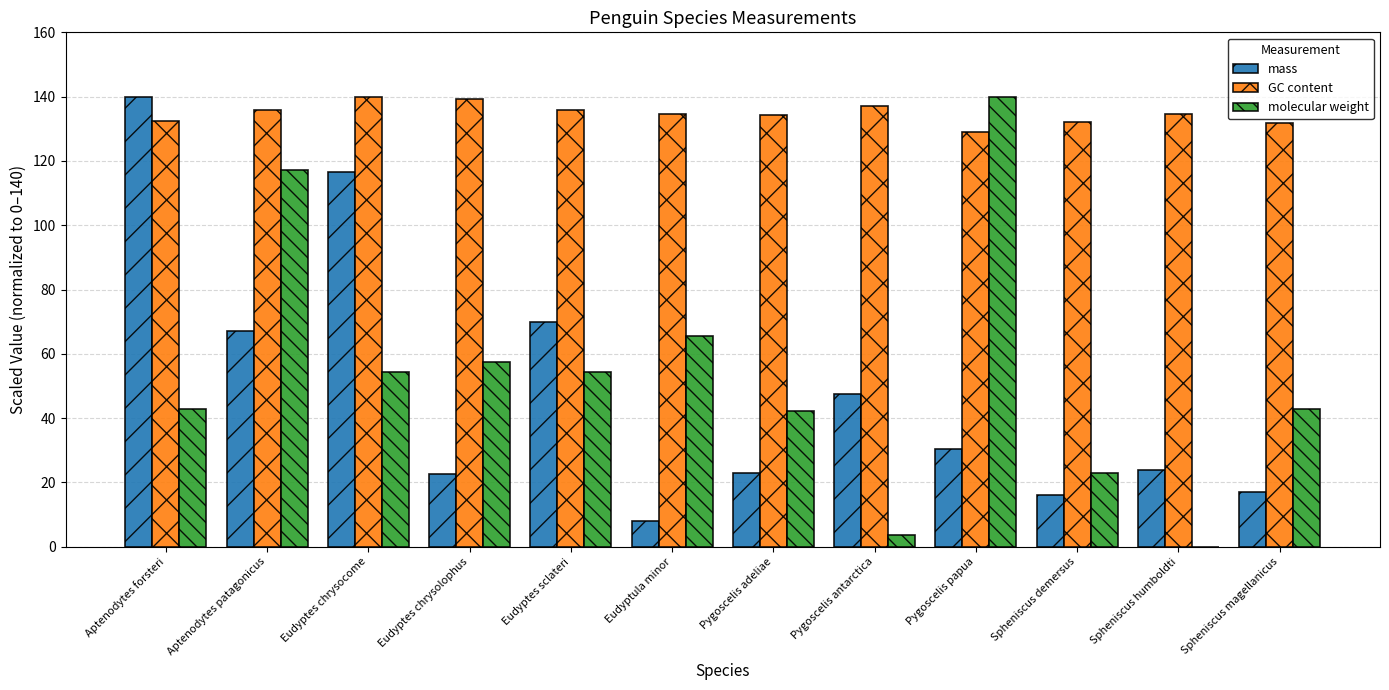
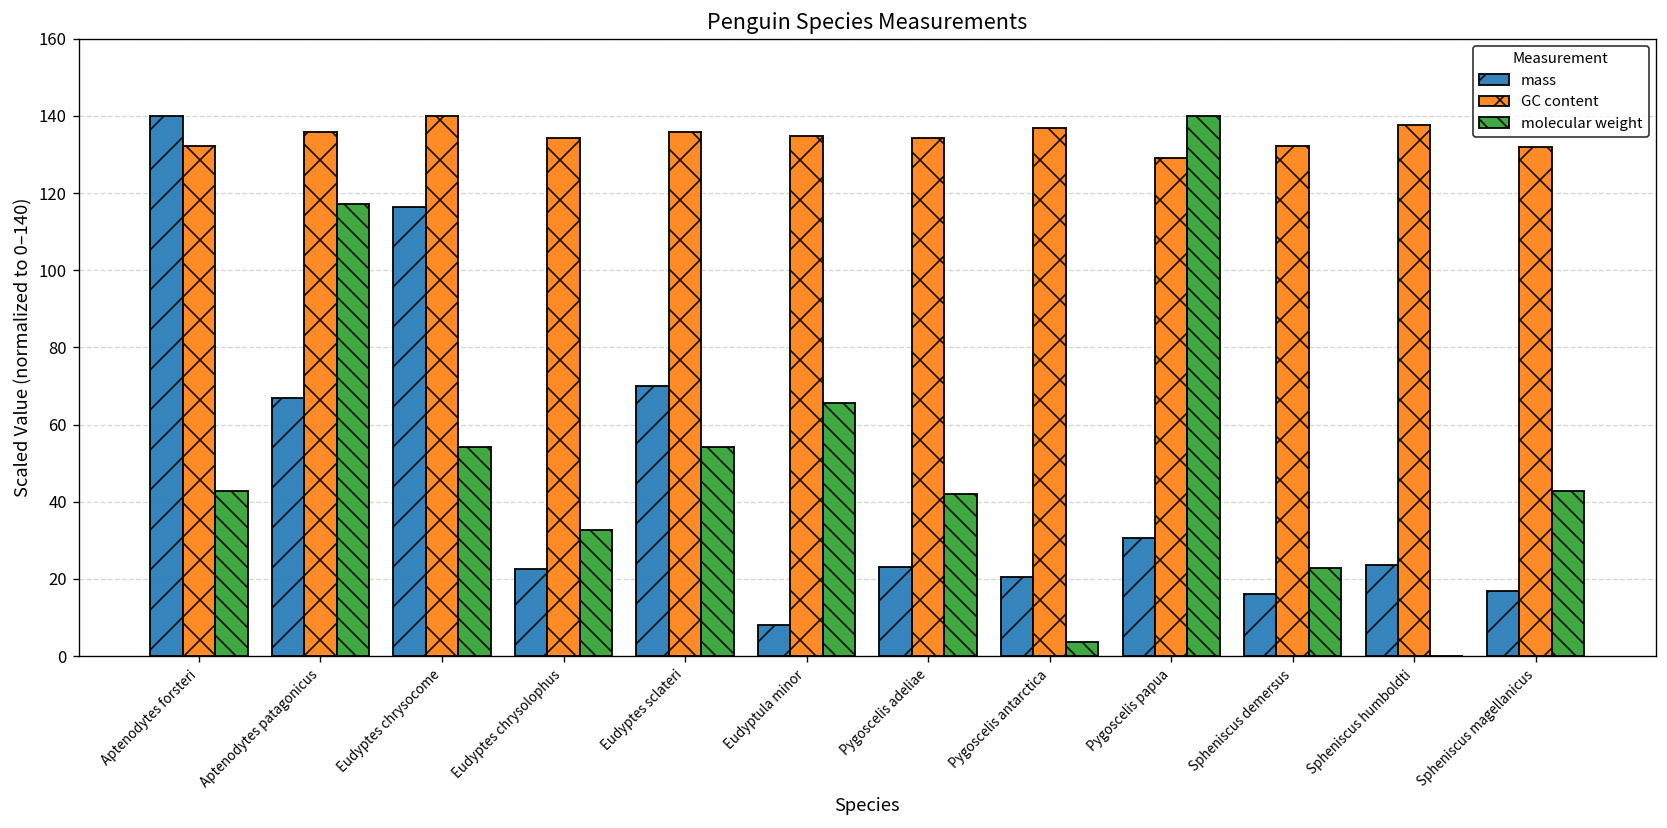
  {
    "mass": {
      "Aptenodytes forsteri": 140,
      "Aptenodytes patagonicus": 67,
      "Eudyptes chrysocome": 117,
      "Eudyptes chrysolophus": 23,
      "Eudyptes sclateri": 70,
      "Eudyptula minor": 8,
      "Pygoscelis adeliae": 23,
-     "Pygoscelis antarctica": 48,
+     "Pygoscelis antarctica": 20,
      "Pygoscelis papua": 30,
      "Spheniscus demersus": 16,
      "Spheniscus humboldti": 24,
      "Spheniscus magellanicus": 17
    },
    "GC content": {
      "Aptenodytes forsteri": 132,
      "Aptenodytes patagonicus": 136,
      "Eudyptes chrysocome": 140,
-     "Eudyptes chrysolophus": 139,
+     "Eudyptes chrysolophus": 134,
      "Eudyptes sclateri": 136,
      "Eudyptula minor": 135,
      "Pygoscelis adeliae": 134,
      "Pygoscelis antarctica": 137,
      "Pygoscelis papua": 129,
      "Spheniscus demersus": 132,
-     "Spheniscus humboldti": 135,
+     "Spheniscus humboldti": 138,
      "Spheniscus magellanicus": 132
    },
    "molecular weight": {
      "Aptenodytes forsteri": 43,
      "Aptenodytes patagonicus": 117,
      "Eudyptes chrysocome": 54,
-     "Eudyptes chrysolophus": 58,
+     "Eudyptes chrysolophus": 33,
      "Eudyptes sclateri": 54,
      "Eudyptula minor": 66,
      "Pygoscelis adeliae": 42,
      "Pygoscelis antarctica": 4,
      "Pygoscelis papua": 140,
      "Spheniscus demersus": 23,
      "Spheniscus humboldti": 0,
      "Spheniscus magellanicus": 43
    }
  }
